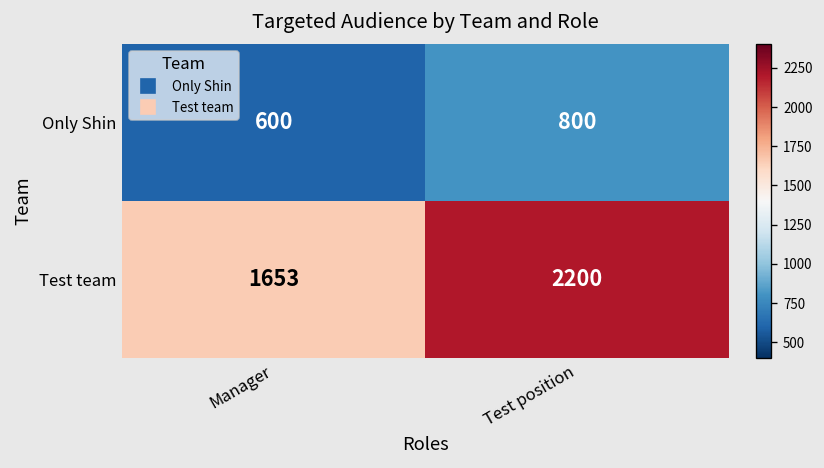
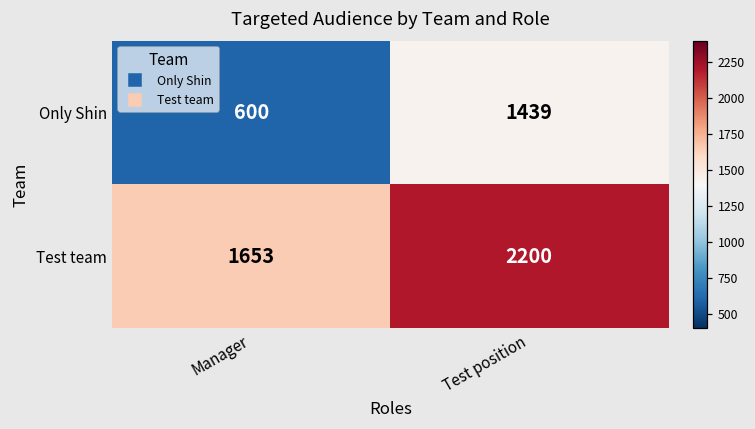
  {
    "Only Shin": {
      "Manager": 600,
-     "Test position": 800
+     "Test position": 1439
    },
    "Test team": {
      "Manager": 1653,
      "Test position": 2200
    }
  }
